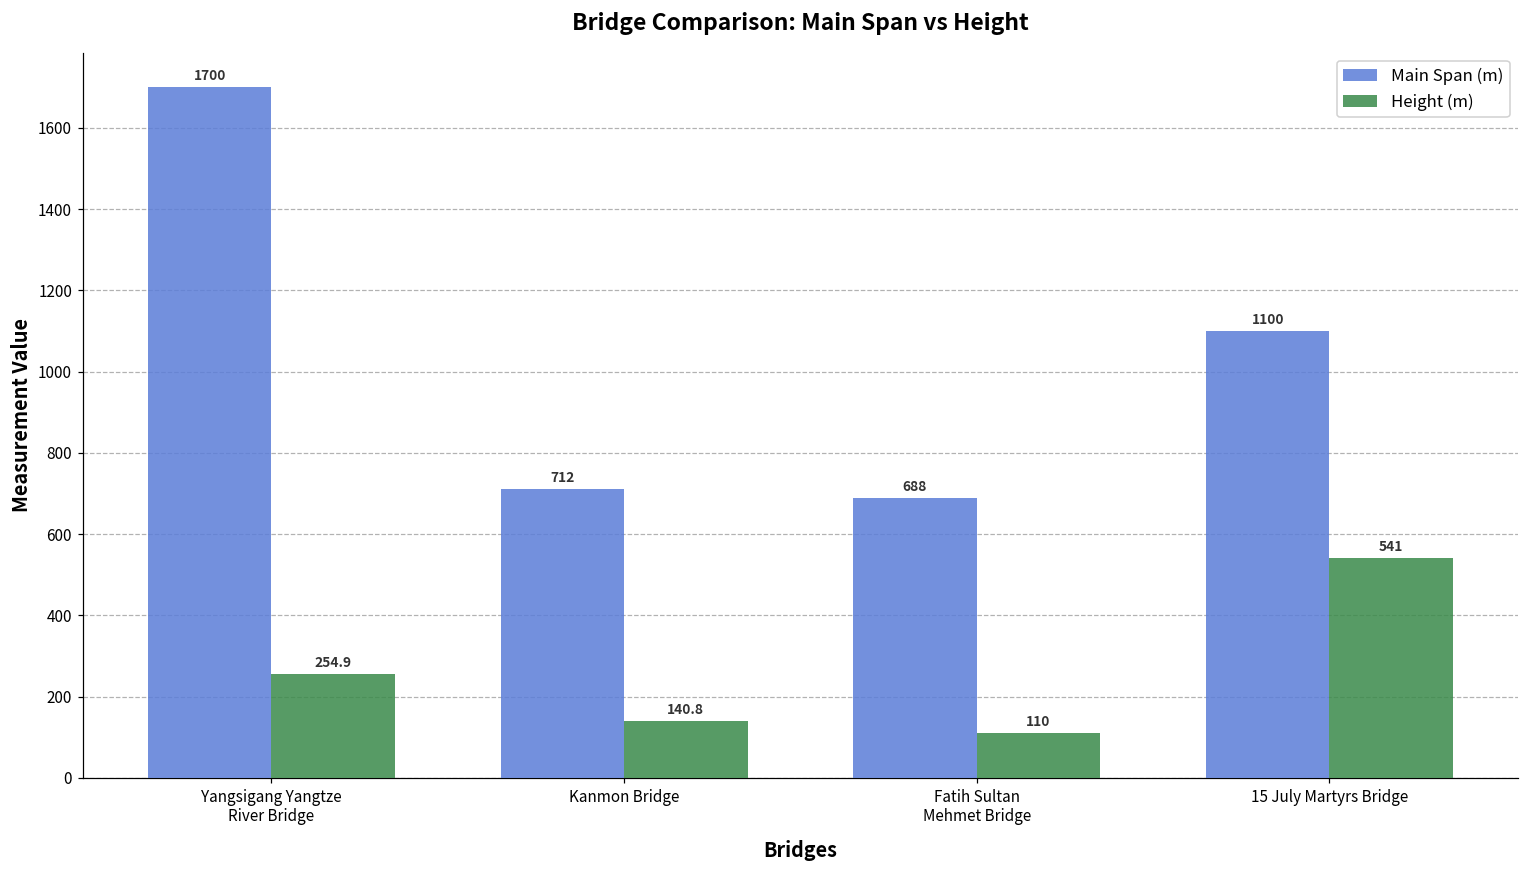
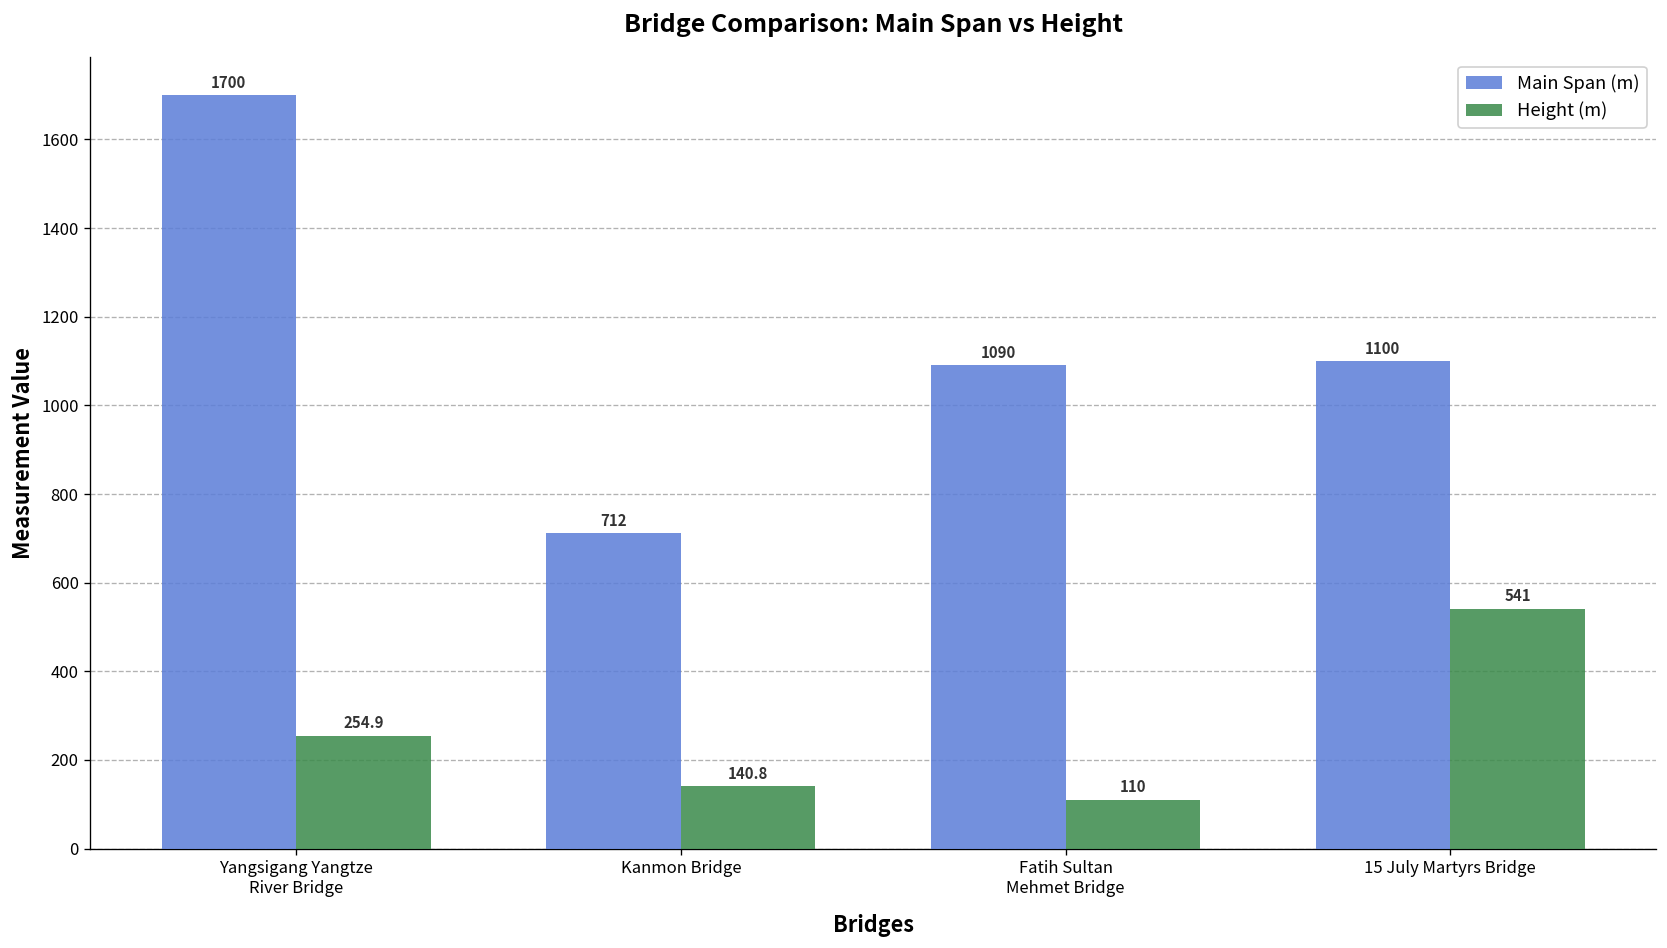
  {
    "Main Span (m)": {
      "Yangsigang Yangtze River Bridge": 1700,
      "Kanmon Bridge": 712,
-     "Fatih Sultan Mehmet Bridge": 688,
+     "Fatih Sultan Mehmet Bridge": 1090,
      "15 July Martyrs Bridge": 1100
    },
    "Height (m)": {
      "Yangsigang Yangtze River Bridge": 254.9,
      "Kanmon Bridge": 140.8,
      "Fatih Sultan Mehmet Bridge": 110,
      "15 July Martyrs Bridge": 541
    }
  }
